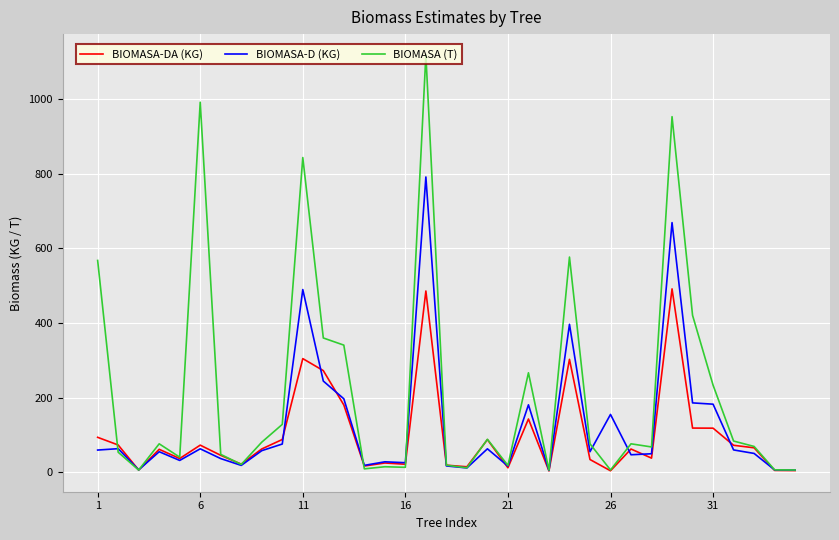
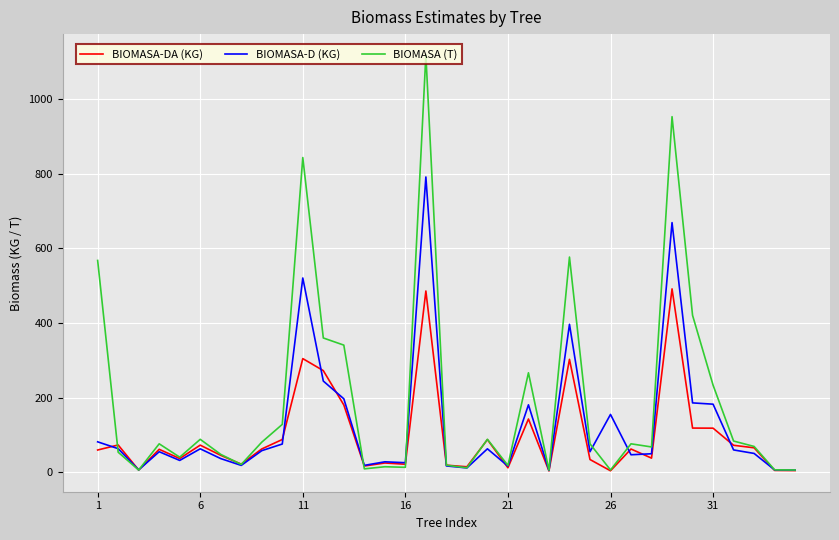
  {
    "BIOMASA-DA (KG)": {
-     "1": 90,
+     "1": 60,
      "6": 70,
      "11": 300,
      "31": 120
    },
    "BIOMASA-D (KG)": {
-     "1": 60,
+     "1": 80,
      "6": 60,
-     "11": 490,
+     "11": 520,
      "26": 150,
      "31": 180
    },
    "BIOMASA (T)": {
      "1": 570,
-     "6": 990,
+     "6": 90,
      "11": 840,
      "16": 10,
      "31": 230
    }
  }
